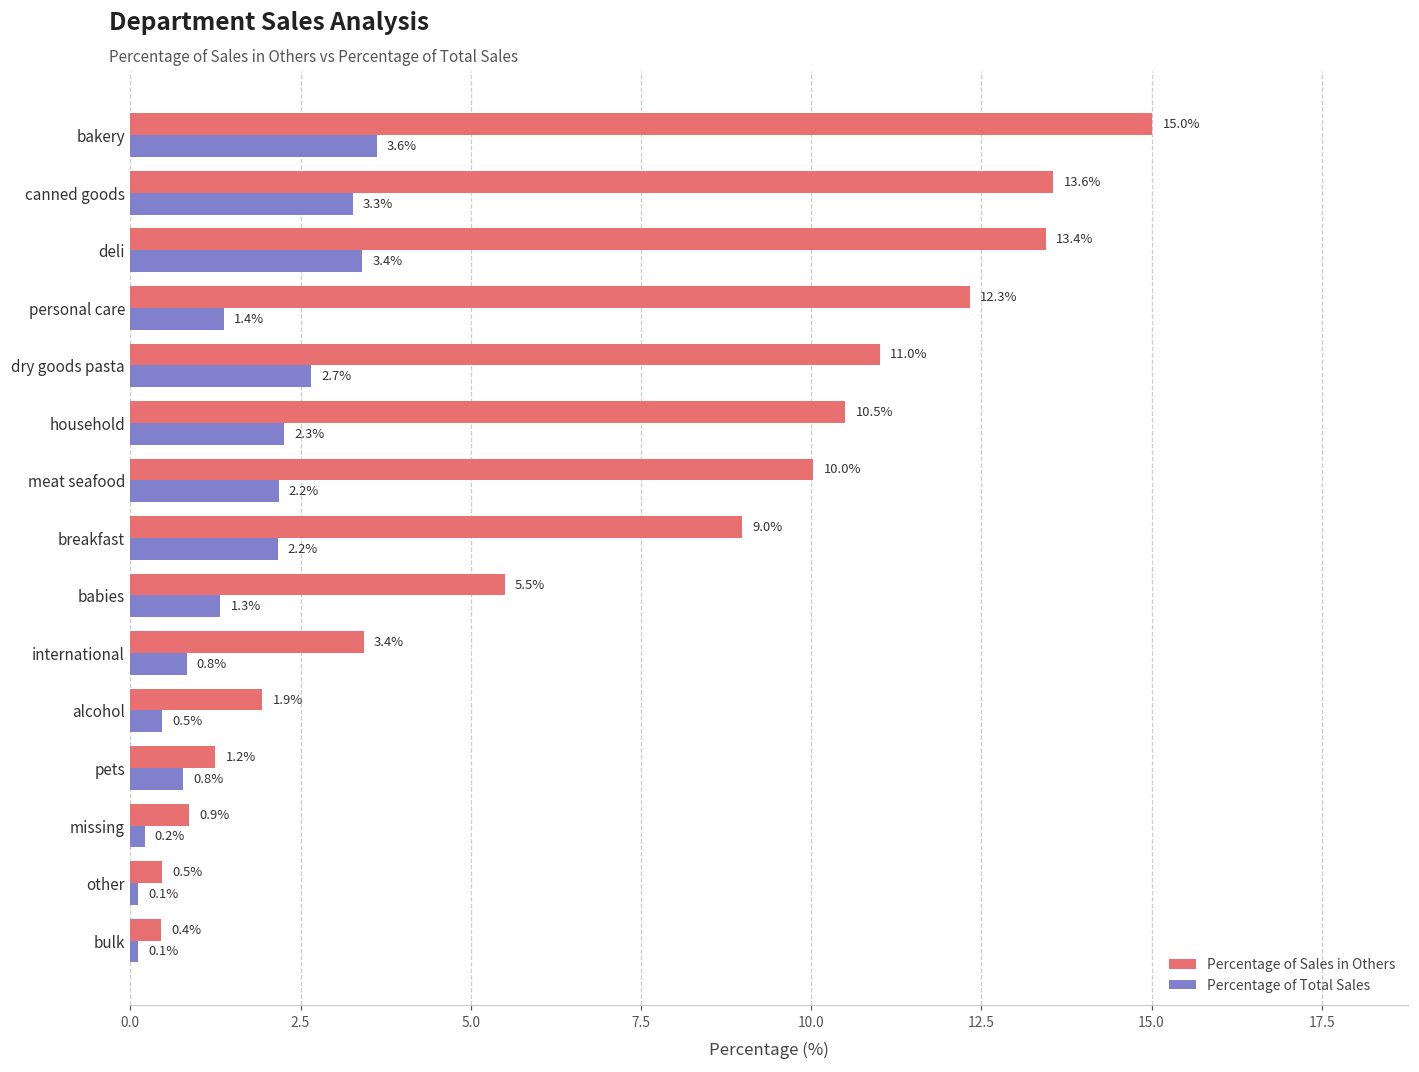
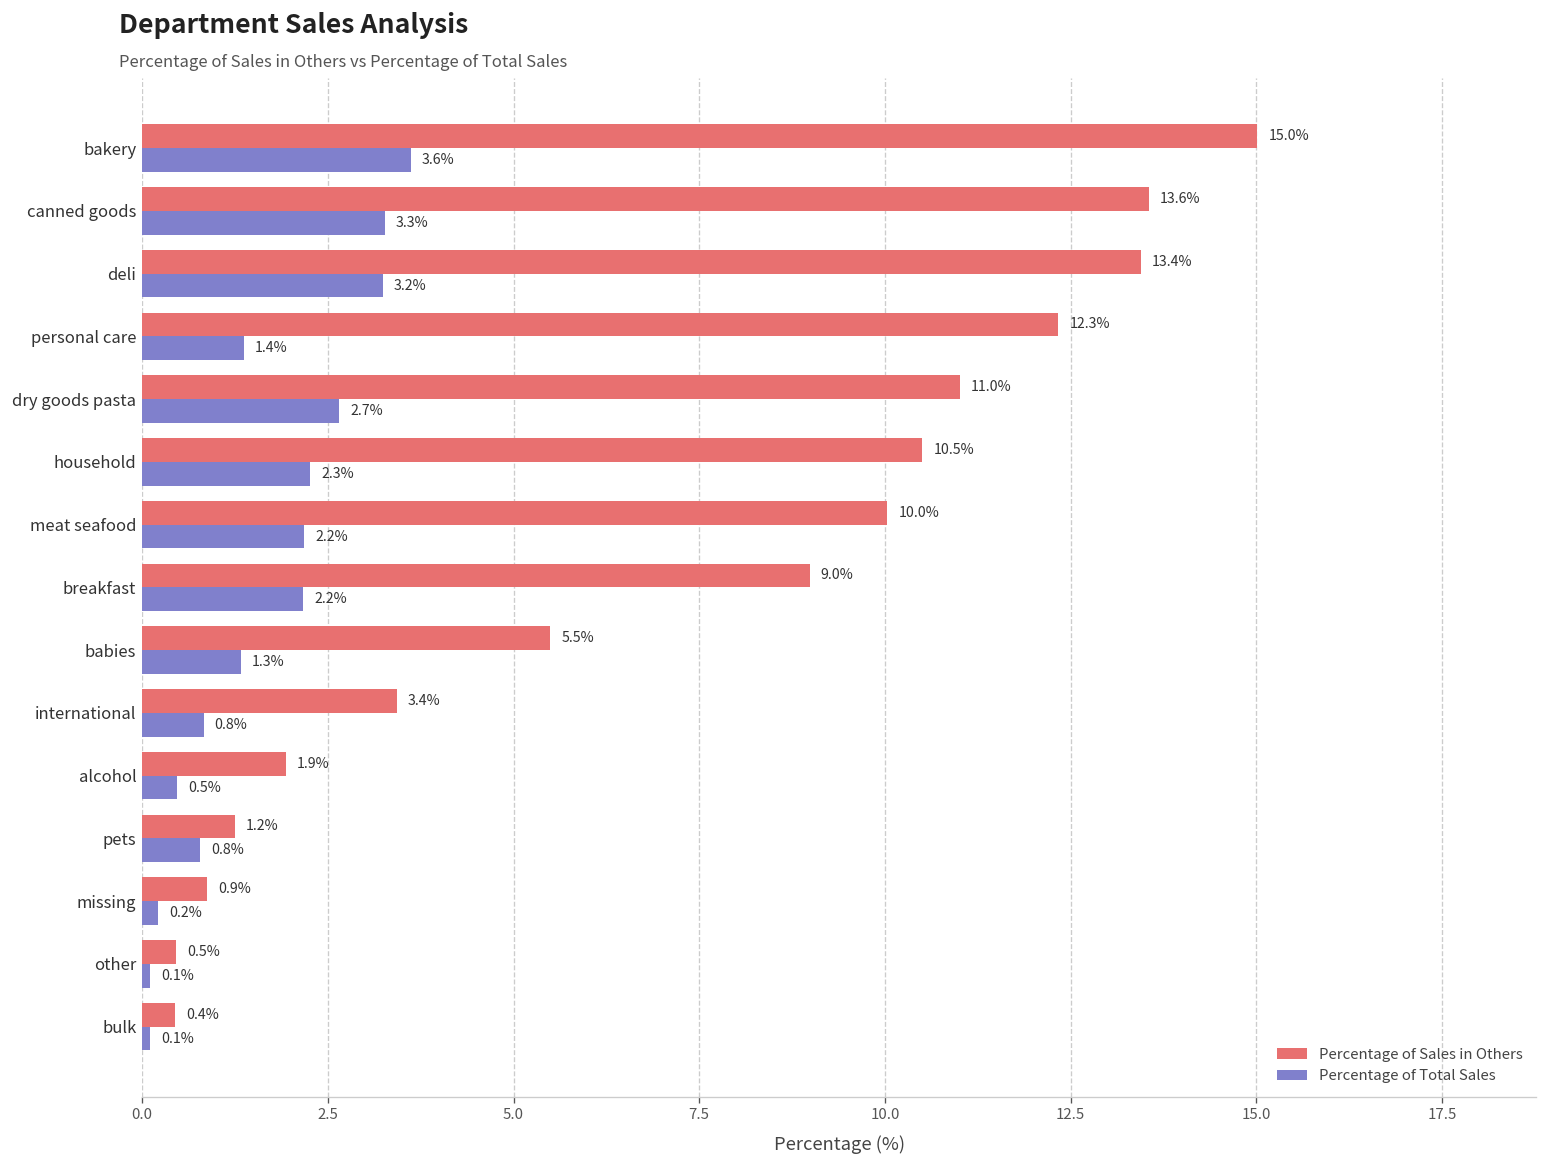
  {
    "Percentage of Sales in Others": {
      "bakery": "15.0%",
      "canned goods": "13.6%",
      "deli": "13.4%",
      "personal care": "12.3%",
      "dry goods pasta": "11.0%",
      "household": "10.5%",
      "meat seafood": "10.0%",
      "breakfast": "9.0%",
      "babies": "5.5%",
      "international": "3.4%",
      "alcohol": "1.9%",
      "pets": "1.2%",
      "missing": "0.9%",
      "other": "0.5%",
      "bulk": "0.4%"
    },
    "Percentage of Total Sales": {
      "bakery": "3.6%",
      "canned goods": "3.3%",
-     "deli": "3.4%",
+     "deli": "3.2%",
      "personal care": "1.4%",
      "dry goods pasta": "2.7%",
      "household": "2.3%",
      "meat seafood": "2.2%",
      "breakfast": "2.2%",
      "babies": "1.3%",
      "international": "0.8%",
      "alcohol": "0.5%",
      "pets": "0.8%",
      "missing": "0.2%",
      "other": "0.1%",
      "bulk": "0.1%"
    }
  }
